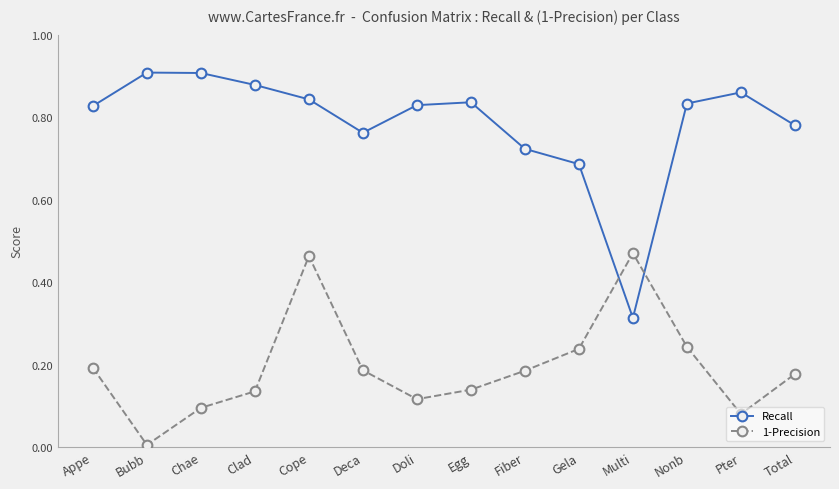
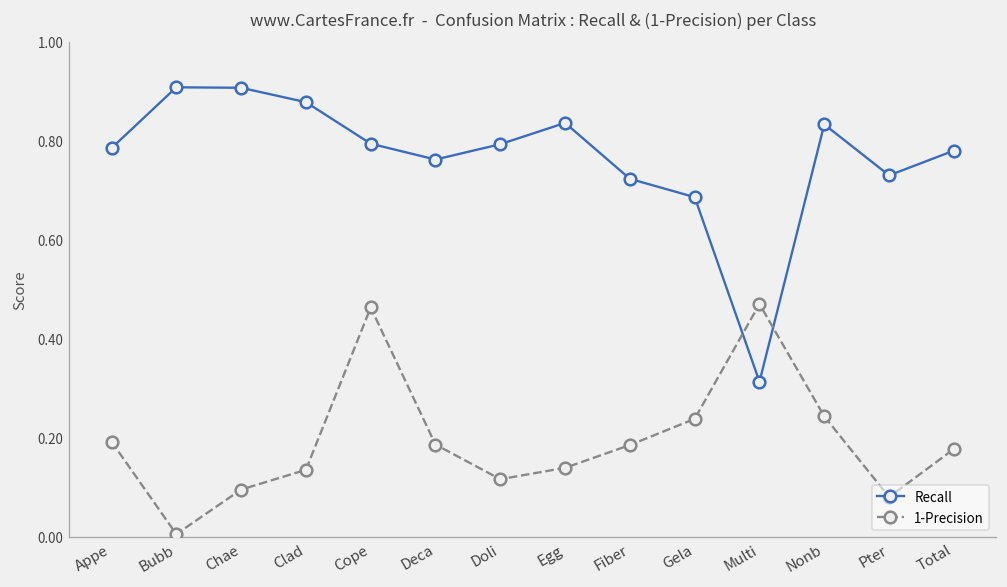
  {
    "Recall": {
-     "Appe": 0.83,
+     "Appe": 0.79,
      "Bubb": 0.91,
      "Chae": 0.91,
      "Clad": 0.88,
-     "Cope": 0.84,
+     "Cope": 0.79,
      "Deca": 0.76,
-     "Doli": 0.83,
+     "Doli": 0.79,
      "Egg": 0.84,
      "Fiber": 0.72,
      "Gela": 0.69,
      "Multi": 0.31,
      "Nonb": 0.83,
-     "Pter": 0.86,
+     "Pter": 0.73,
      "Total": 0.78
    },
    "1-Precision": {
      "Appe": 0.19,
      "Bubb": 0.01,
      "Chae": 0.10,
      "Clad": 0.14,
      "Cope": 0.46,
      "Deca": 0.19,
      "Doli": 0.12,
      "Egg": 0.14,
      "Fiber": 0.19,
      "Gela": 0.24,
      "Multi": 0.47,
      "Nonb": 0.24,
      "Total": 0.18
    }
  }
